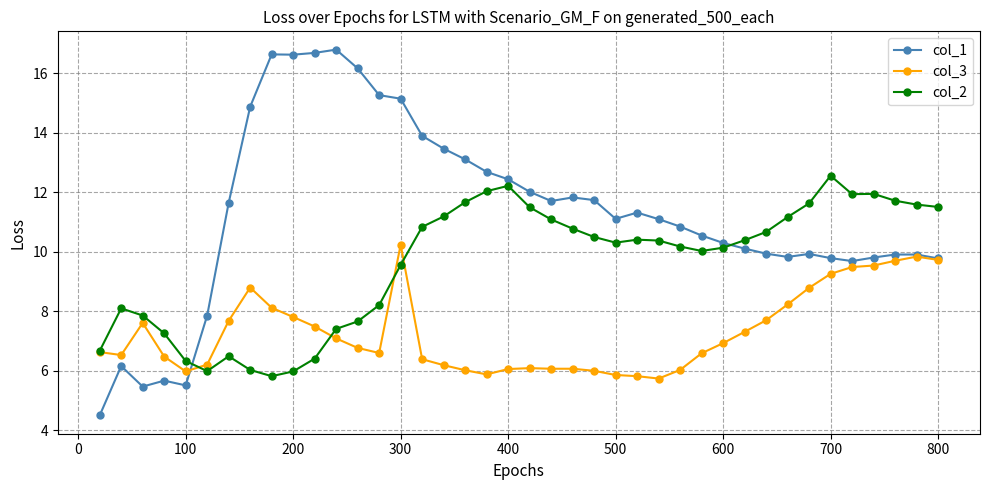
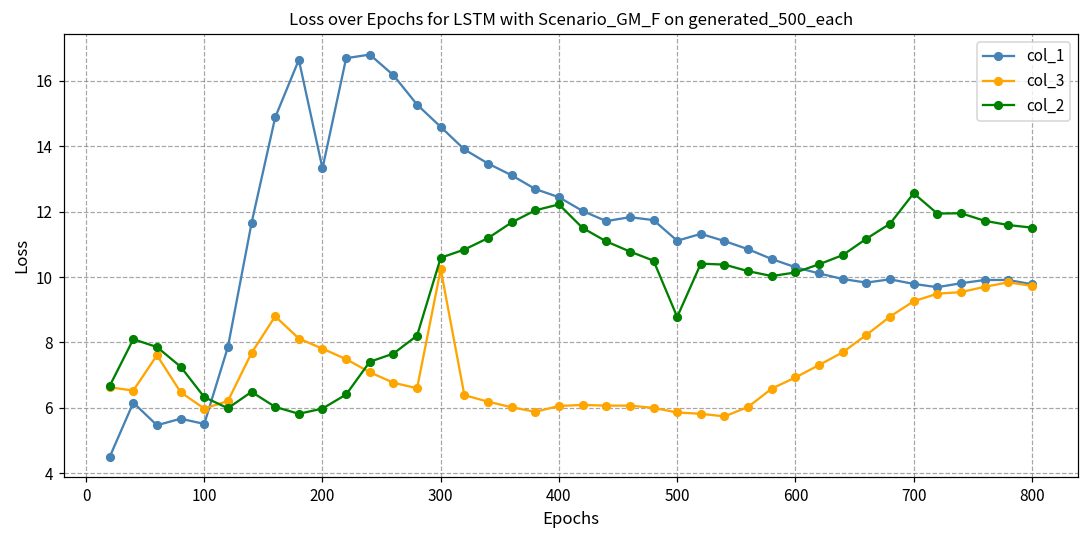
  {
    "col_1": {
      "100": 5.5,
-     "200": 16.6,
-     "300": 15.2,
+     "200": 13.3,
+     "300": 14.6,
      "400": 12.4,
      "500": 11.1,
      "600": 10.3,
      "700": 9.8
    },
    "col_3": {
      "100": 6.0,
      "200": 7.8,
      "300": 10.2,
      "400": 6.1,
      "500": 5.9,
      "600": 6.9,
      "700": 9.3
    },
    "col_2": {
      "100": 6.3,
      "200": 6.0,
-     "300": 9.6,
+     "300": 10.6,
      "400": 12.2,
-     "500": 10.3,
+     "500": 8.8,
      "600": 10.1,
      "700": 12.6,
      "800": 11.5
    }
  }
